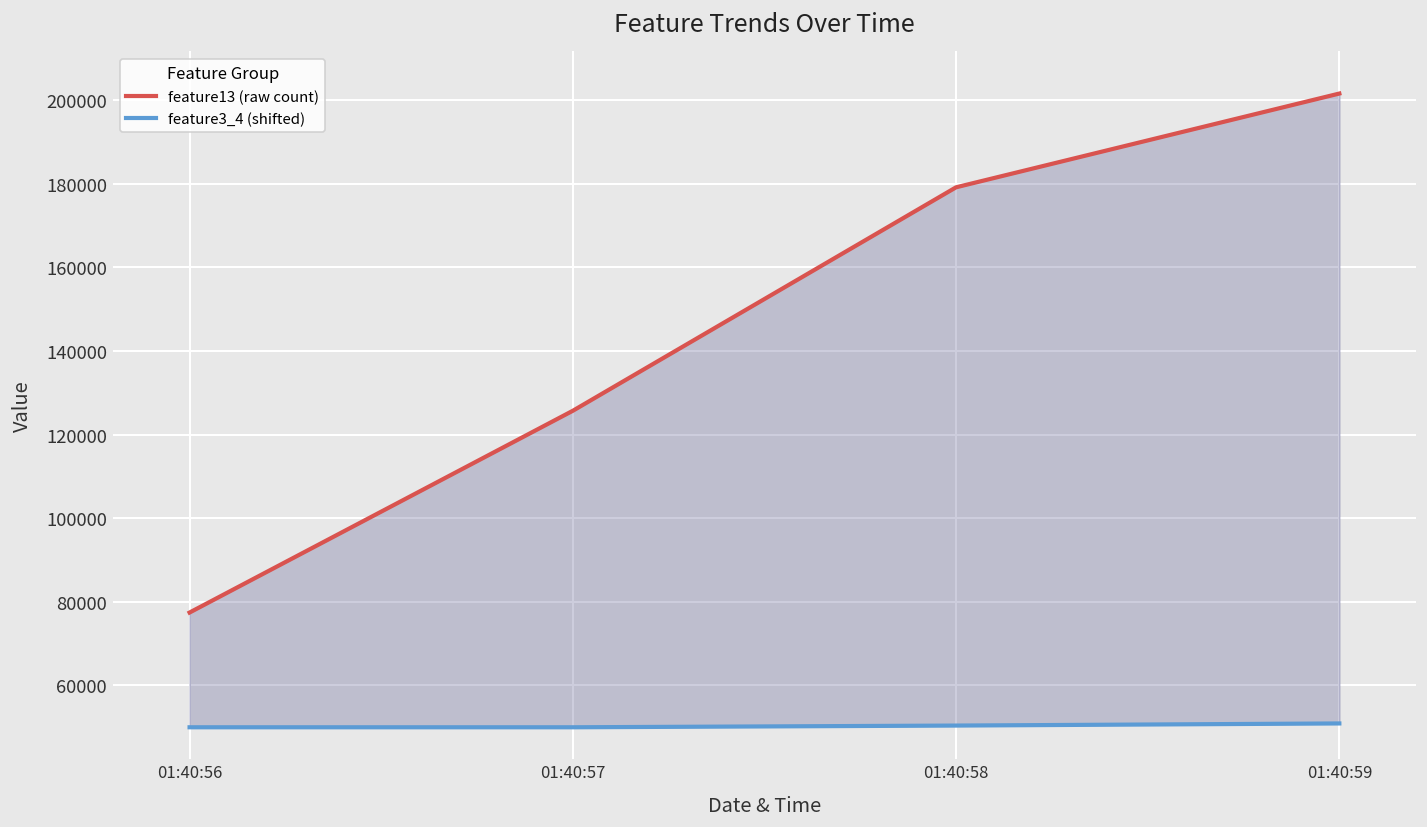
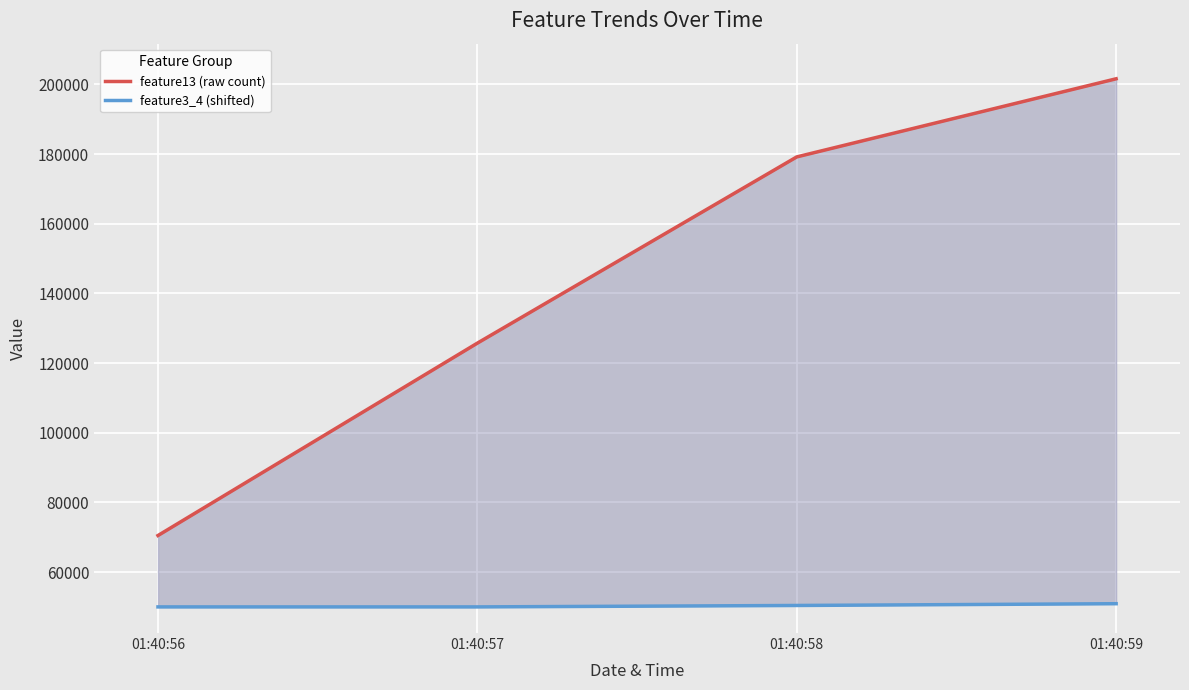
  {
    "feature13 (raw count)": {
-     "01:40:56": 77000,
+     "01:40:56": 70000,
      "01:40:57": 126000,
      "01:40:58": 179000,
      "01:40:59": 202000
    },
    "feature3_4 (shifted)": {
      "01:40:56": 50000,
      "01:40:57": 50000,
      "01:40:58": 50000,
      "01:40:59": 51000
    }
  }
